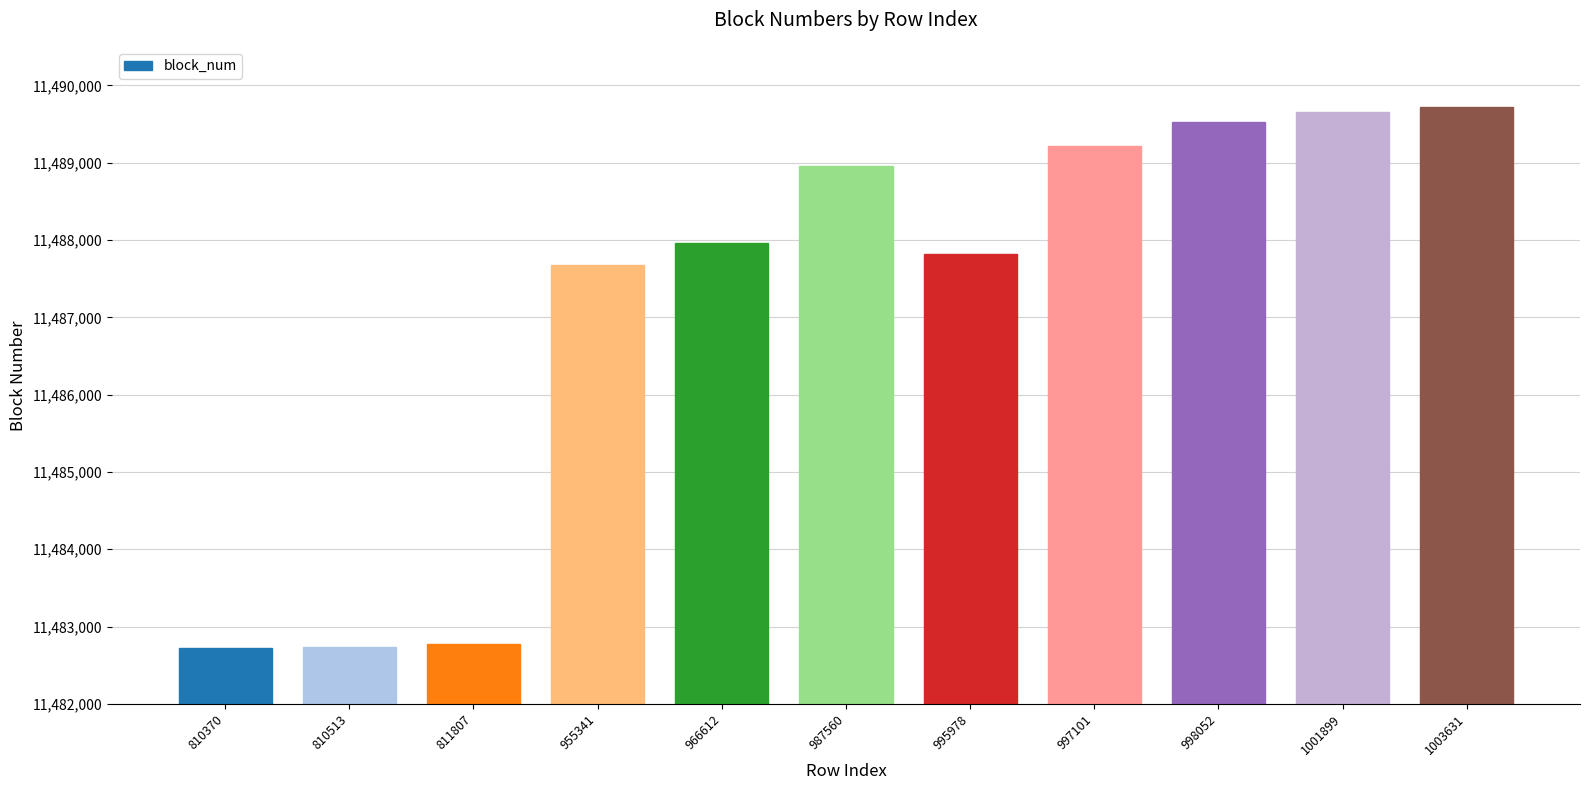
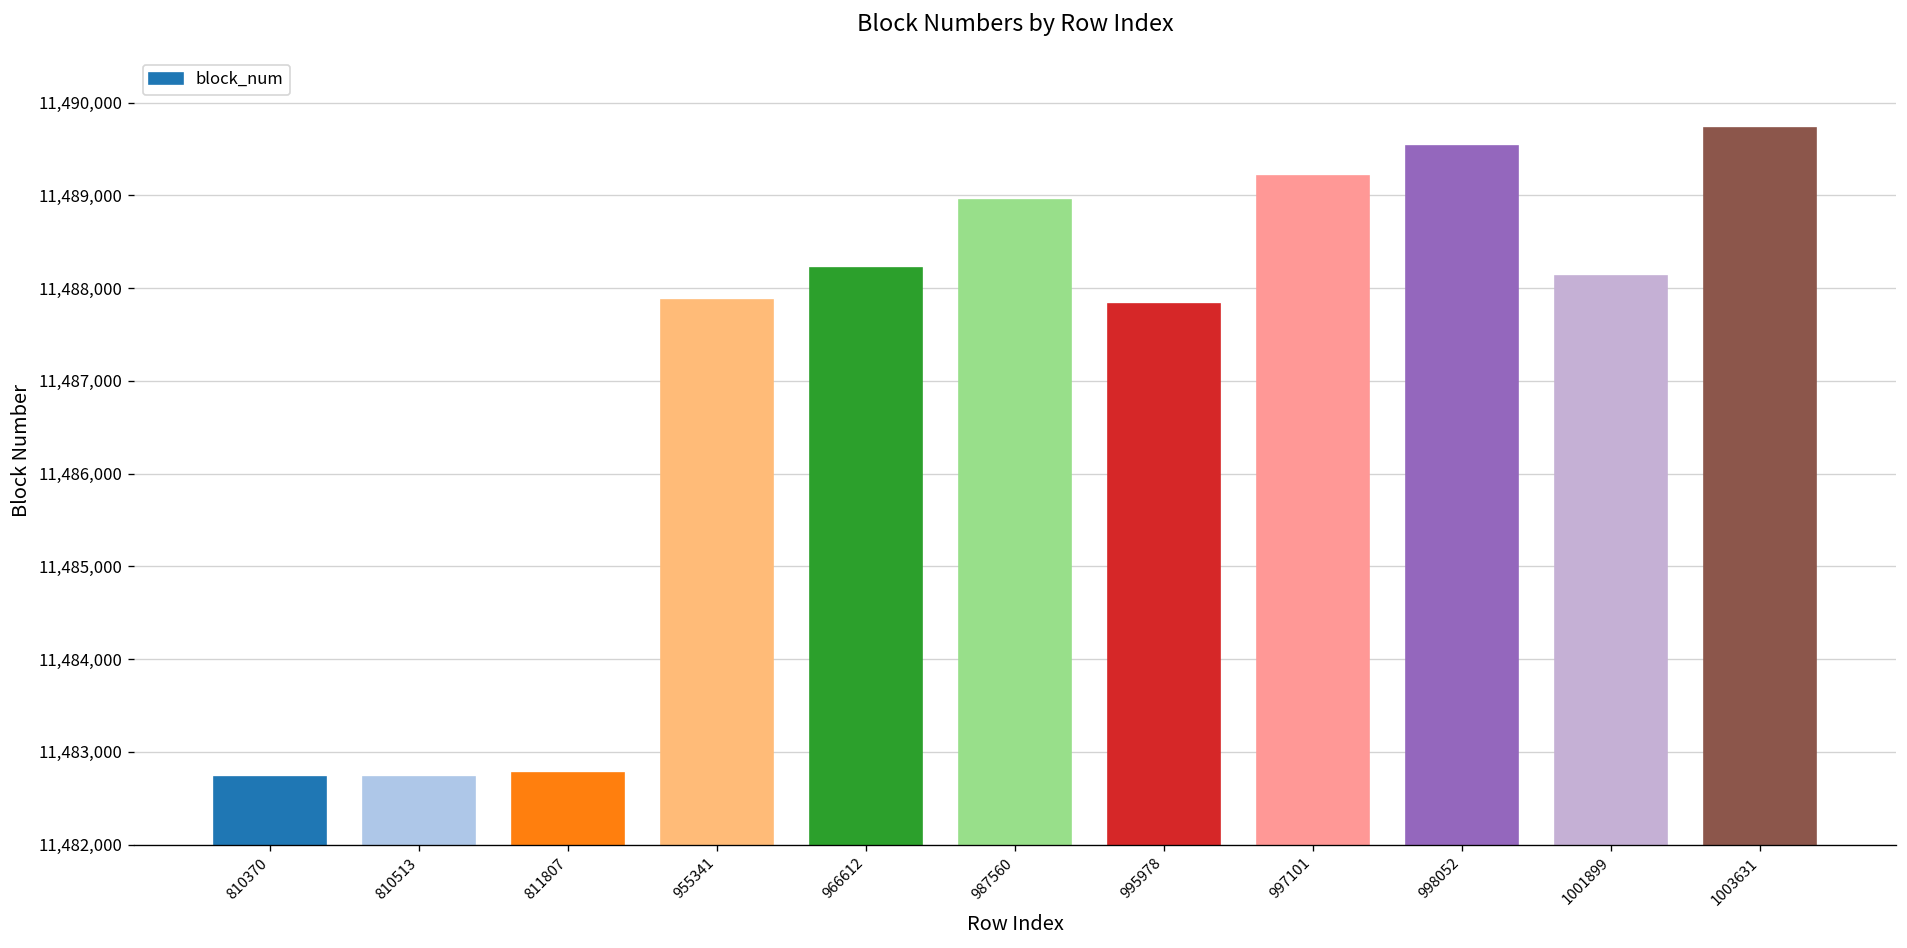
  {
    "810370": "11,482,700",
    "810513": "11,482,700",
    "811807": "11,482,800",
-   "955341": "11,487,700",
-   "966612": "11,488,000",
+   "955341": "11,487,900",
+   "966612": "11,488,200",
    "987560": "11,489,000",
    "995978": "11,487,800",
    "997101": "11,489,200",
    "998052": "11,489,500",
-   "1001899": "11,489,700",
+   "1001899": "11,488,100",
    "1003631": "11,489,700"
  }
